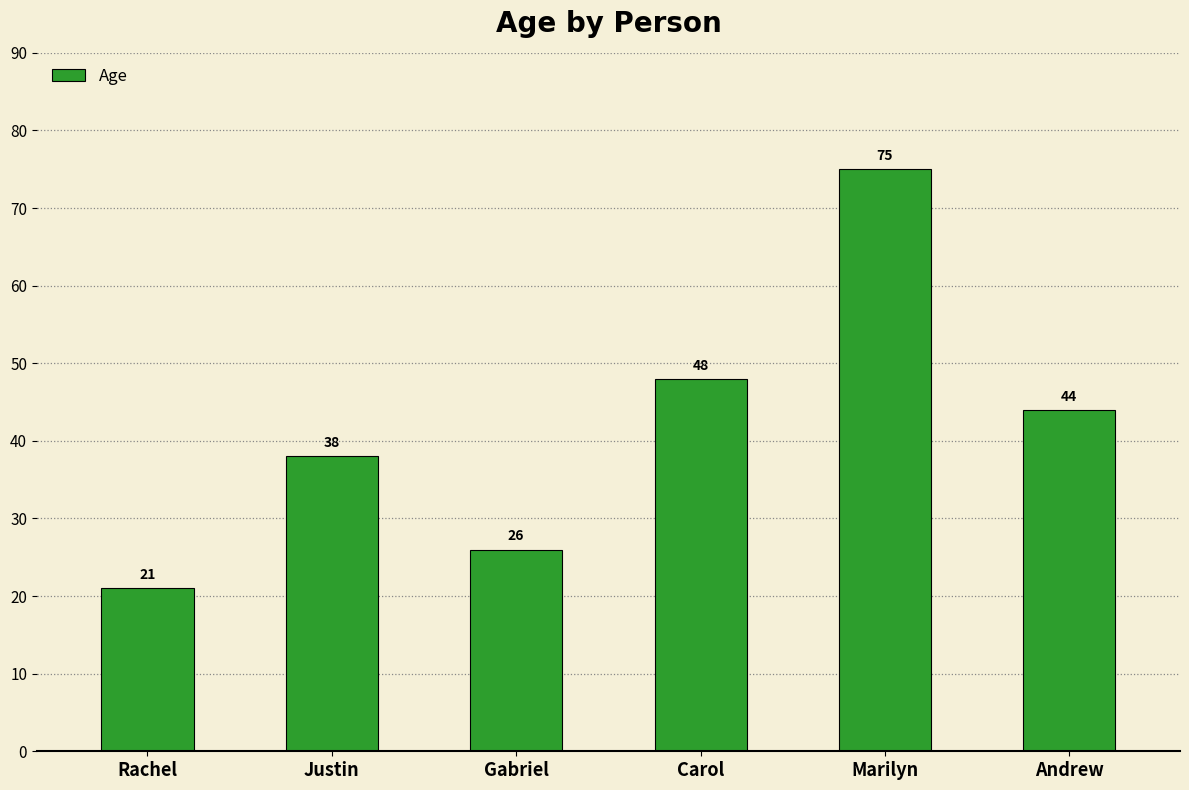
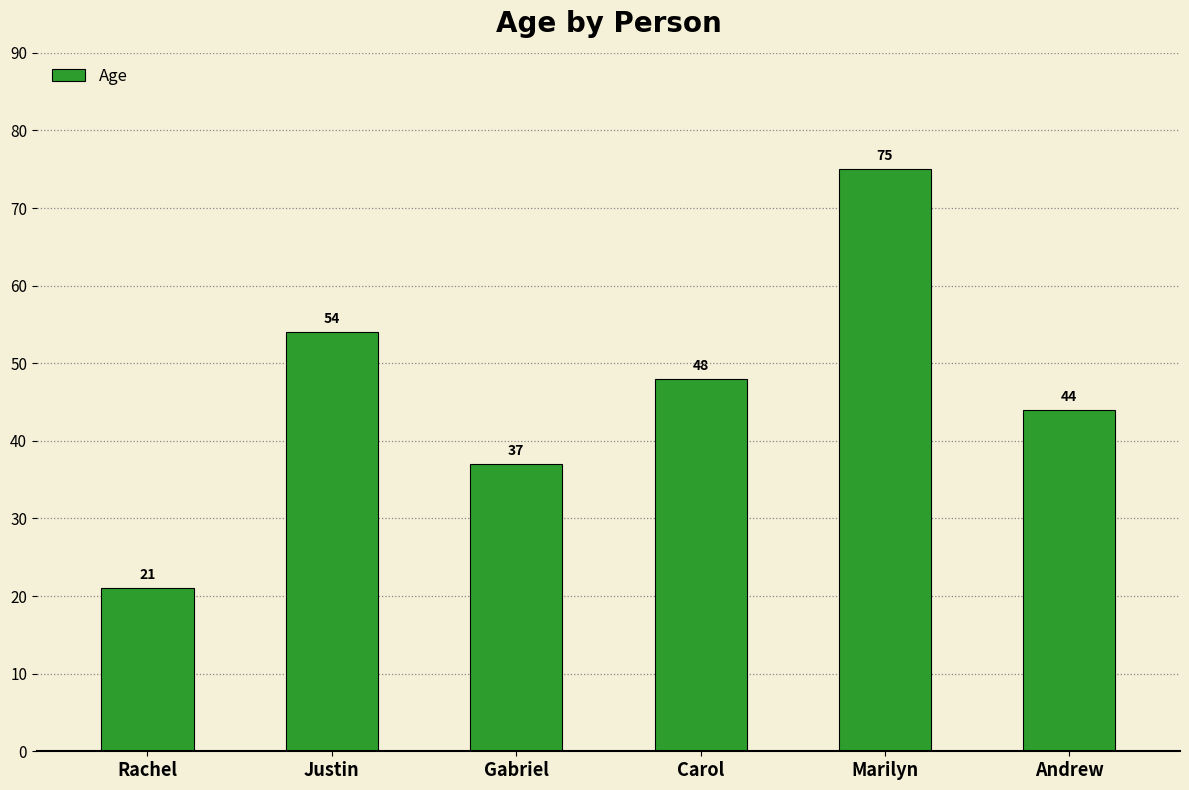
  {
    "Rachel": 21,
-   "Justin": 38,
-   "Gabriel": 26,
+   "Justin": 54,
+   "Gabriel": 37,
    "Carol": 48,
    "Marilyn": 75,
    "Andrew": 44
  }
